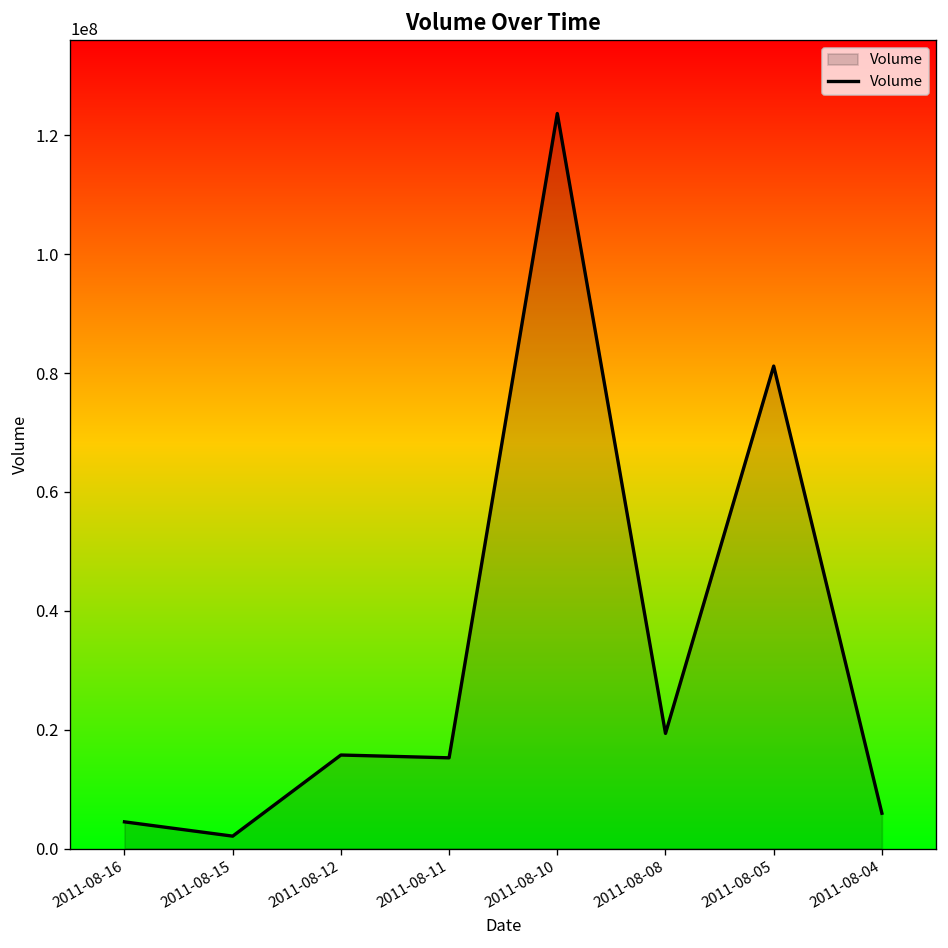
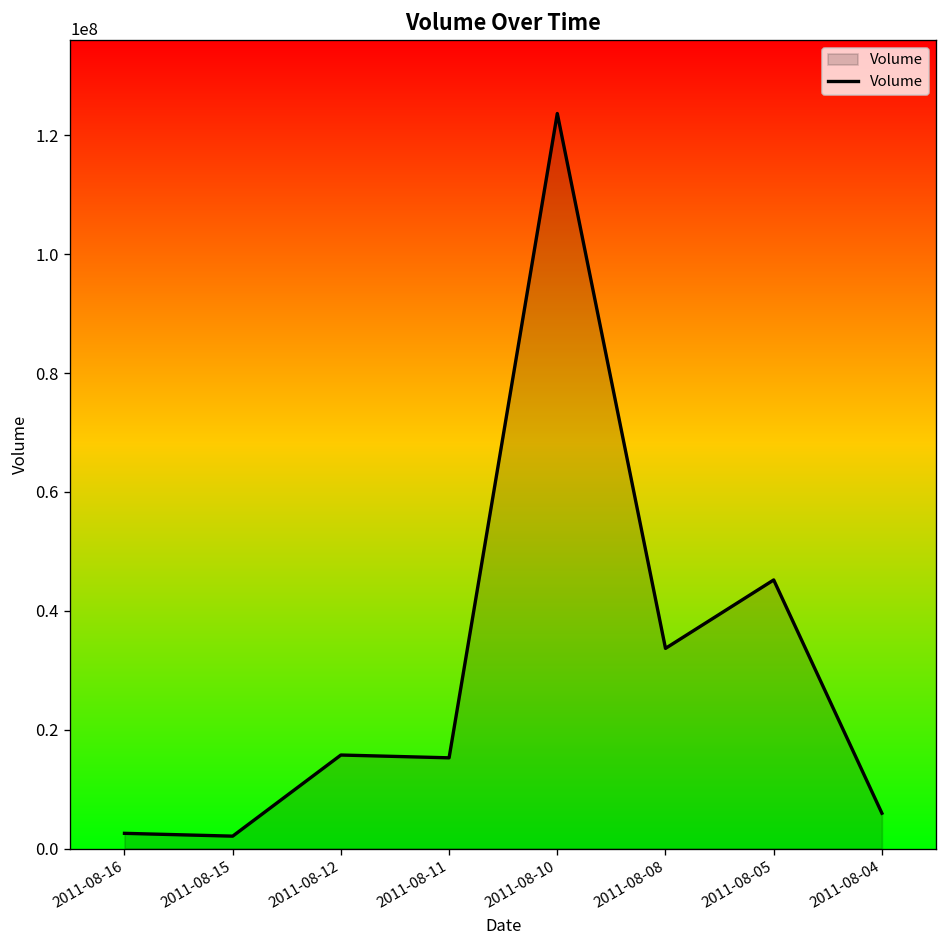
  {
-   "2011-08-16": 4000000,
+   "2011-08-16": 3000000,
    "2011-08-15": 2000000,
    "2011-08-12": 16000000,
    "2011-08-11": 15000000,
    "2011-08-10": 124000000,
-   "2011-08-08": 19000000,
-   "2011-08-05": 81000000,
+   "2011-08-08": 34000000,
+   "2011-08-05": 45000000,
    "2011-08-04": 6000000
  }
